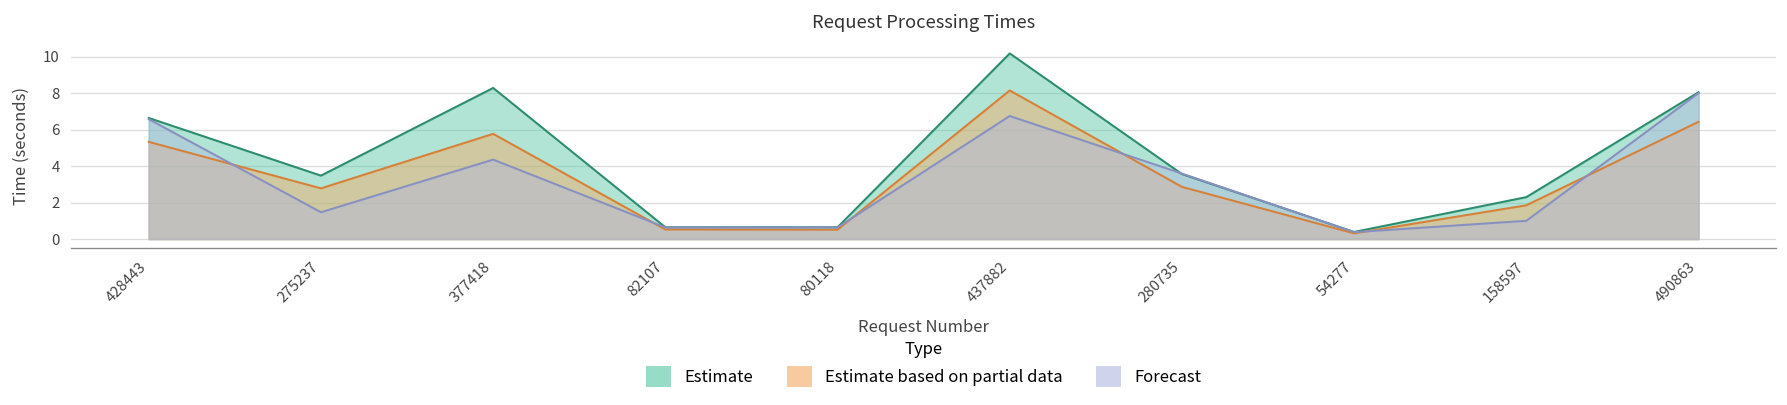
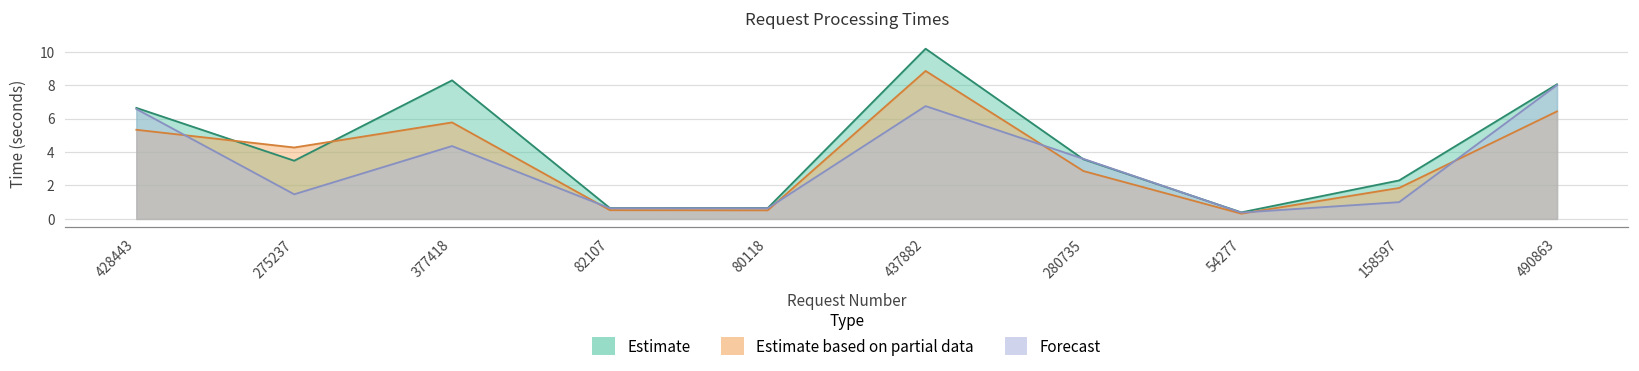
  {
    "Estimate": {
      "275237": 3.5,
      "377418": 8.3,
      "437882": 10.2,
      "158597": 2.3
    },
    "Estimate based on partial data": {
      "428443": 5.3,
-     "275237": 2.8,
+     "275237": 4.3,
      "377418": 5.8,
-     "437882": 8.2,
+     "437882": 8.9,
      "280735": 2.9,
      "158597": 1.8,
      "490863": 6.4
    },
    "Forecast": {
      "275237": 1.5,
      "377418": 4.4,
      "437882": 6.7,
      "158597": 1.0
    }
  }
